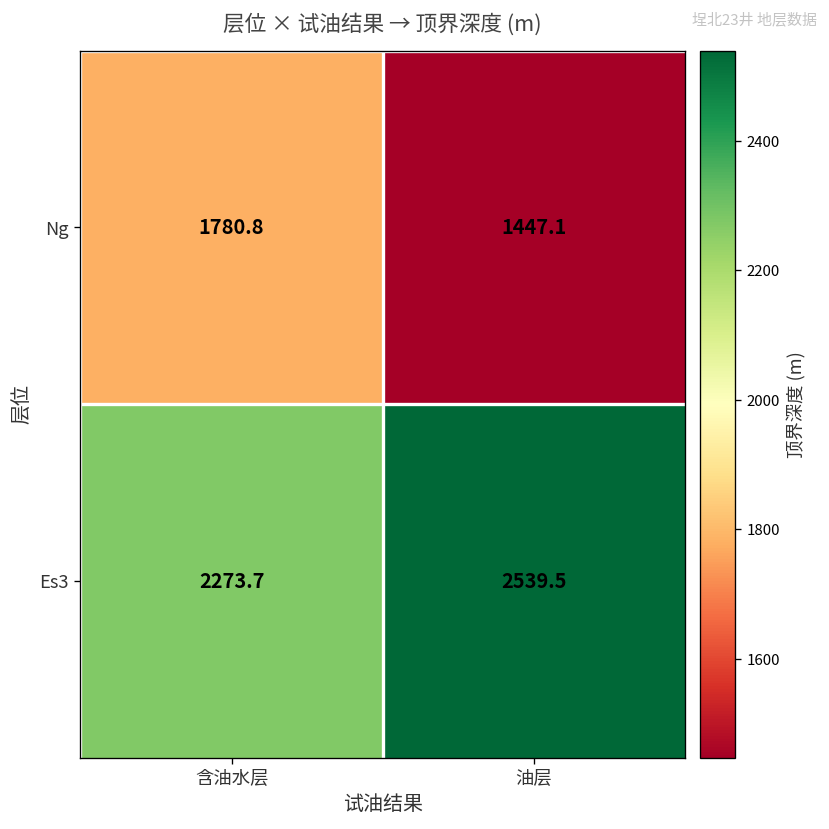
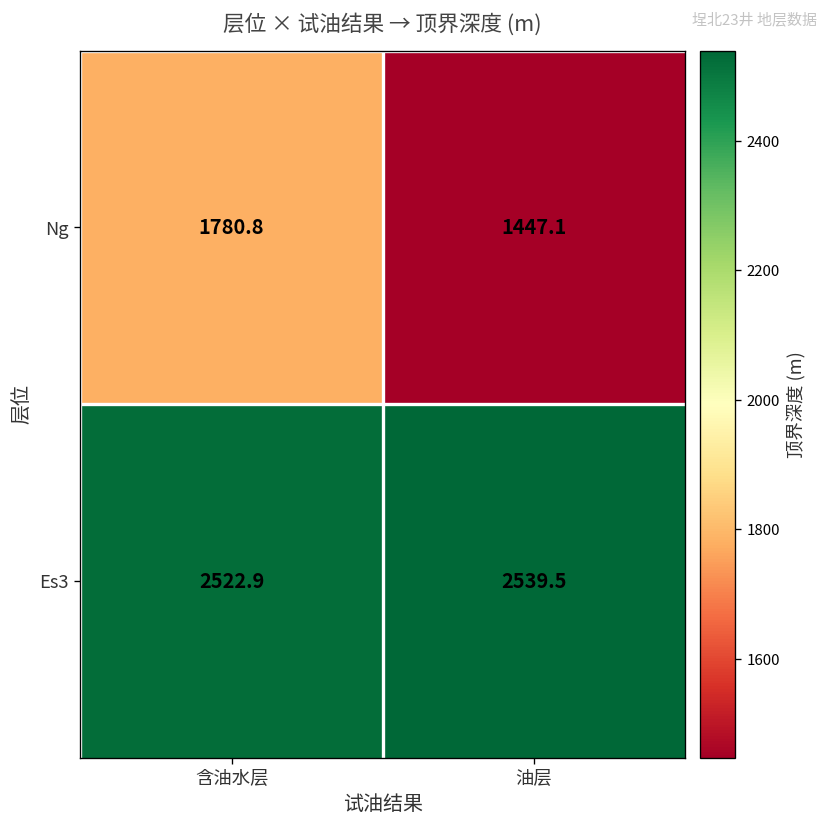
  {
    "Ng": {
      "含油水层": 1780.8,
      "油层": 1447.1
    },
    "Es3": {
-     "含油水层": 2273.7,
+     "含油水层": 2522.9,
      "油层": 2539.5
    }
  }
